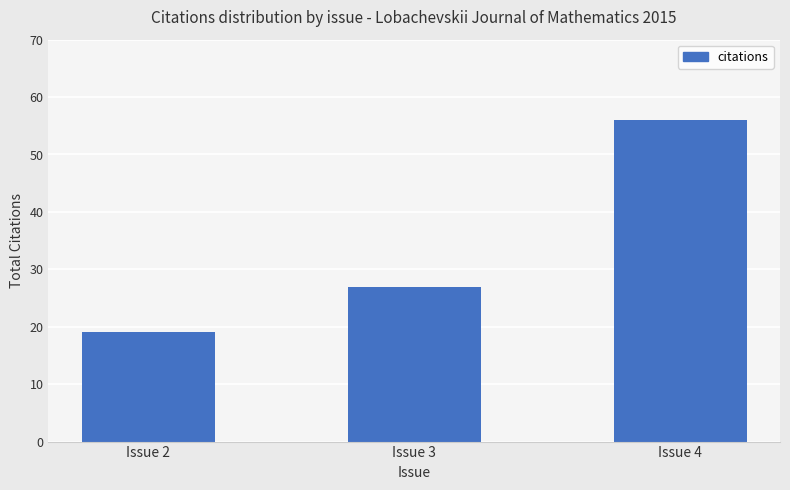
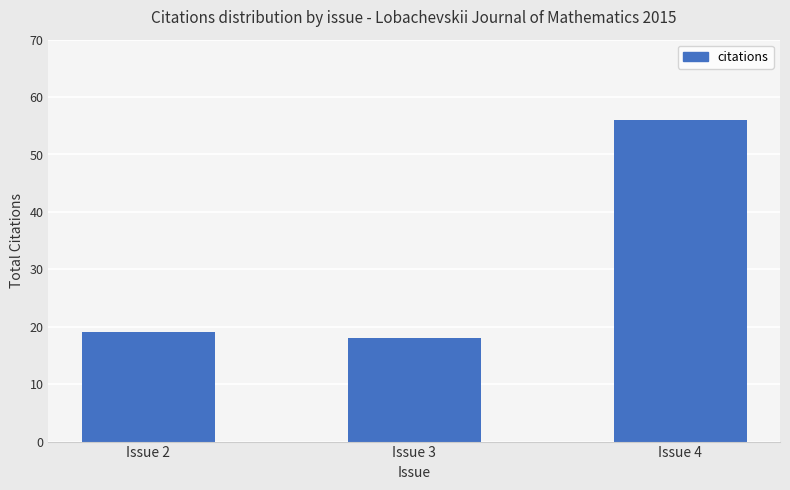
  {
    "Issue 2": 19,
-   "Issue 3": 27,
+   "Issue 3": 18,
    "Issue 4": 56
  }
